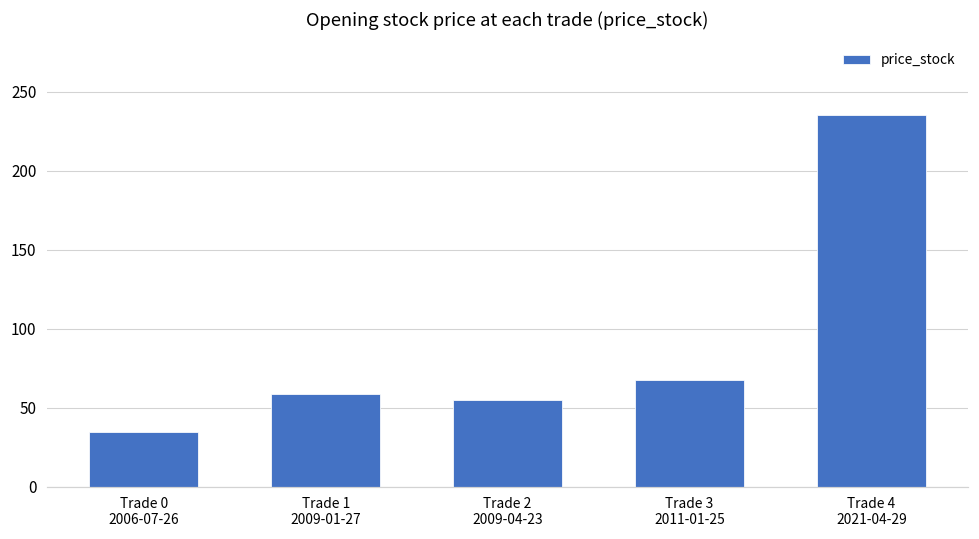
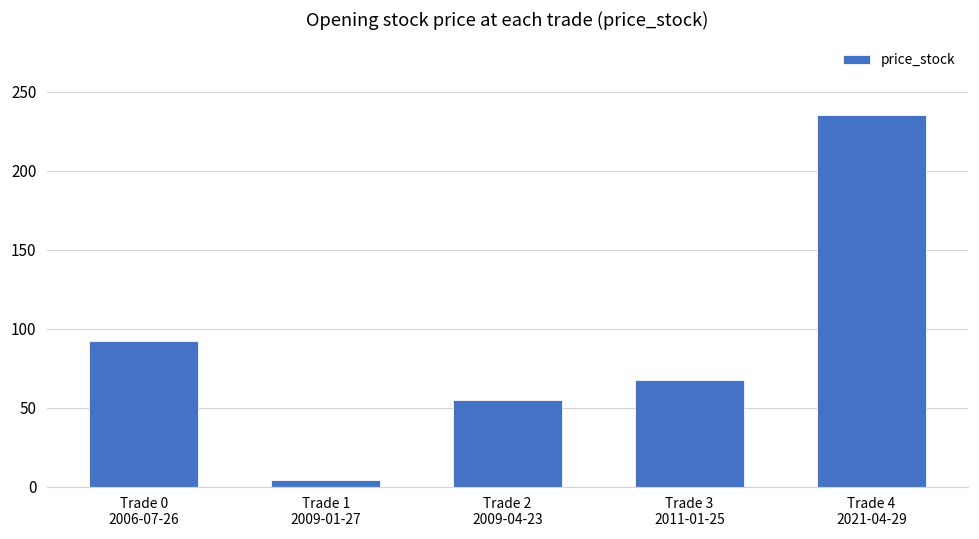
  {
-   "Trade 0 2006-07-26": 34,
-   "Trade 1 2009-01-27": 59,
+   "Trade 0 2006-07-26": 92,
+   "Trade 1 2009-01-27": 4,
    "Trade 2 2009-04-23": 55,
    "Trade 3 2011-01-25": 67,
    "Trade 4 2021-04-29": 235
  }
